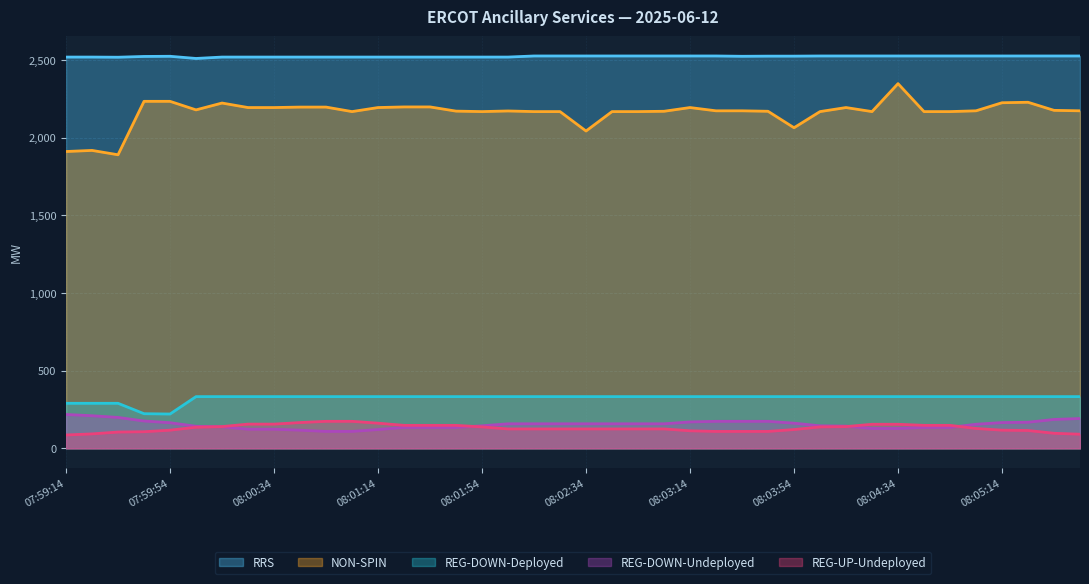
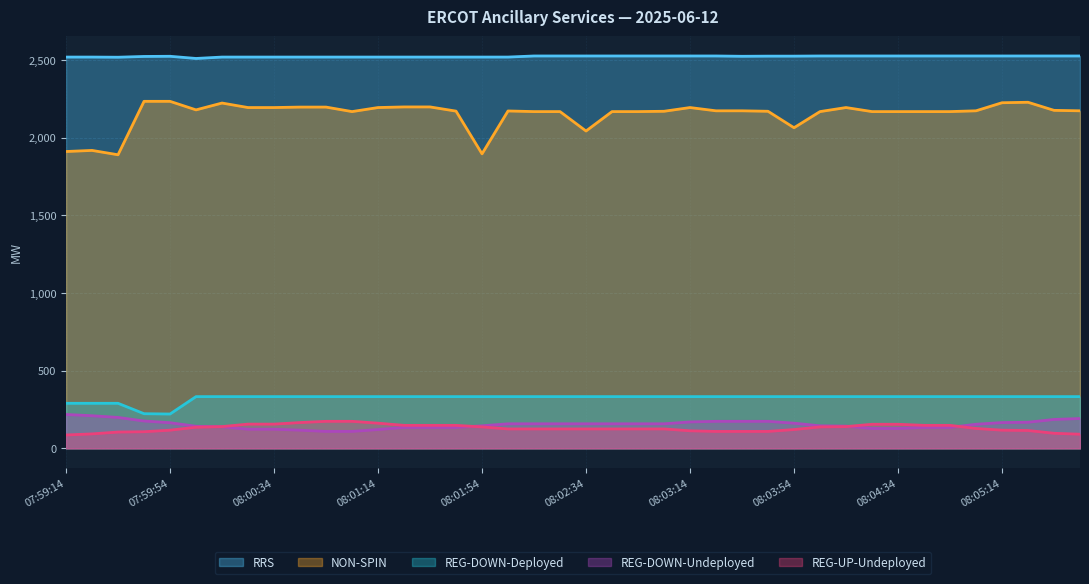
  {
    "NON-SPIN": {
      "07:59:14": "1,910",
      "07:59:54": "2,230",
      "08:00:34": "2,190",
      "08:01:14": "2,190",
-     "08:01:54": "2,170",
+     "08:01:54": "1,900",
      "08:02:34": "2,040",
      "08:03:14": "2,190",
      "08:03:54": "2,060",
-     "08:04:34": "2,350",
+     "08:04:34": "2,170",
      "08:05:14": "2,230"
    }
  }
